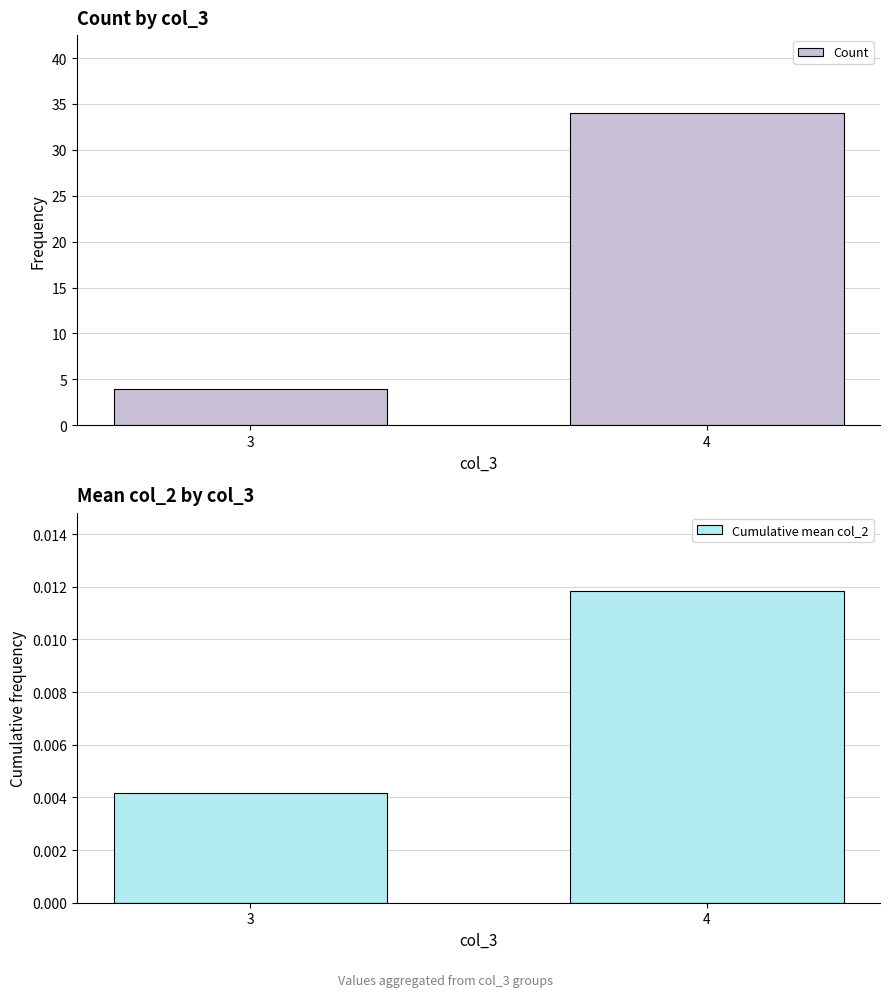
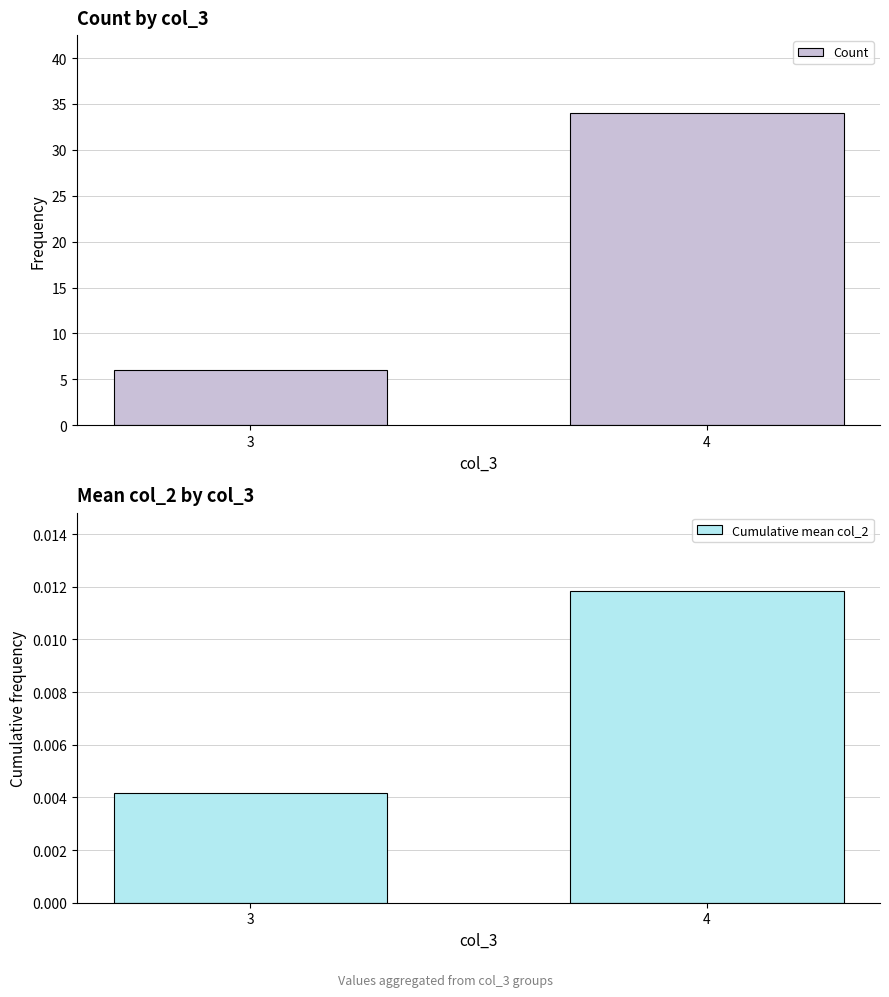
  {
    "Count by col_3": {
-     "3": 4,
+     "3": 6,
      "4": 34
    },
    "Mean col_2 by col_3": {
      "3": 0.0042,
      "4": 0.0119
    }
  }
